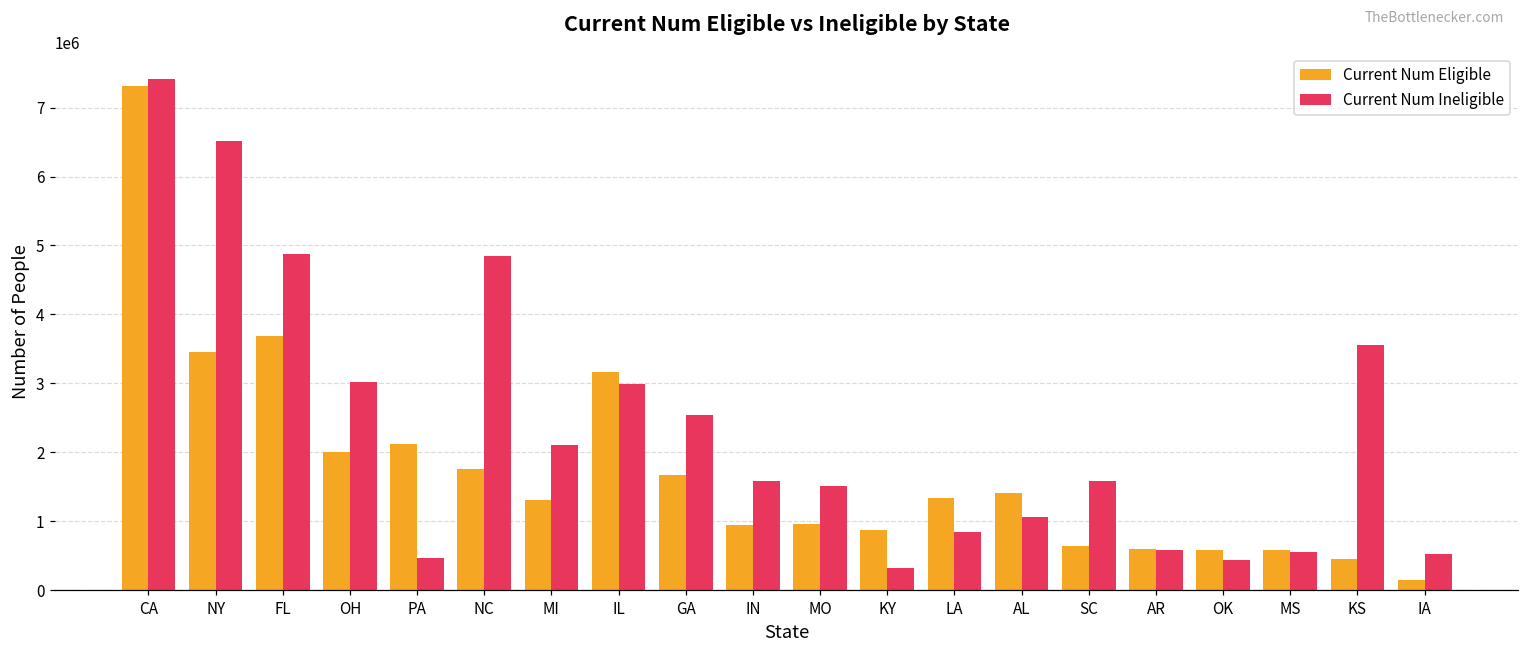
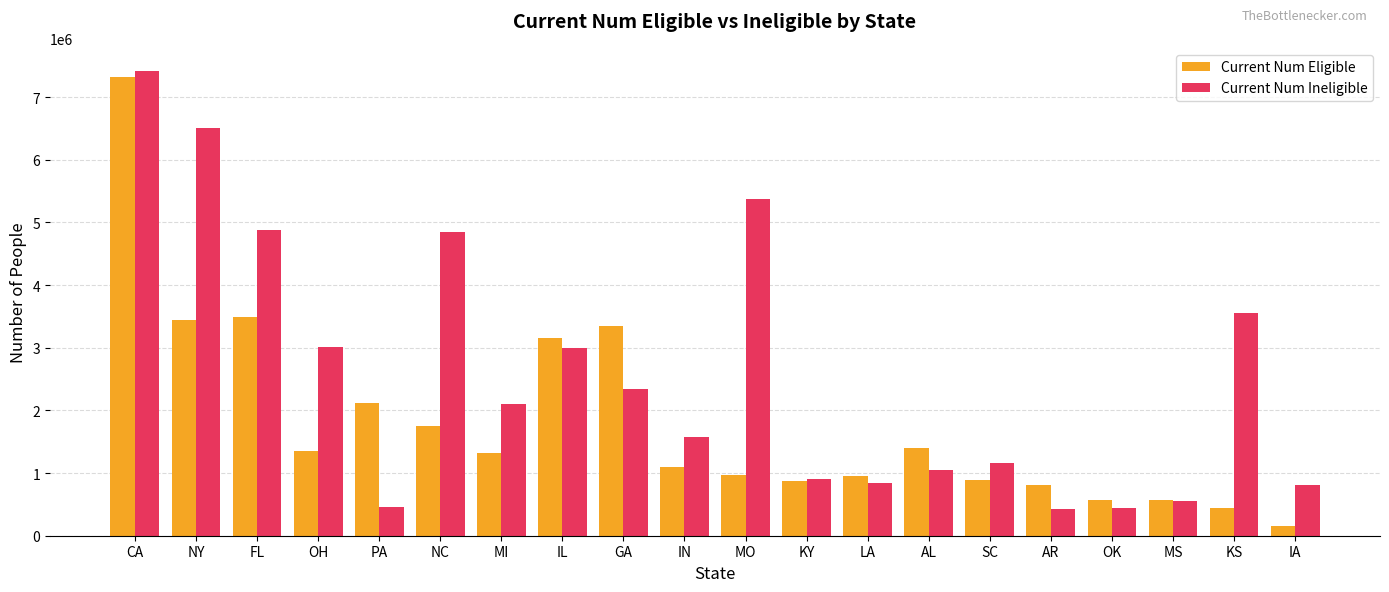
  {
    "Current Num Eligible": {
      "CA": 7300000,
      "NY": 3400000,
-     "FL": 3700000,
-     "OH": 2000000,
+     "FL": 3500000,
+     "OH": 1400000,
      "PA": 2100000,
      "NC": 1800000,
      "MI": 1300000,
      "IL": 3200000,
-     "GA": 1700000,
-     "IN": 900000,
+     "GA": 3400000,
+     "IN": 1100000,
      "MO": 1000000,
      "KY": 900000,
-     "LA": 1300000,
+     "LA": 900000,
      "AL": 1400000,
-     "SC": 600000,
-     "AR": 600000,
+     "SC": 900000,
+     "AR": 800000,
      "OK": 600000,
      "MS": 600000,
      "KS": 400000,
      "IA": 100000
    },
    "Current Num Ineligible": {
      "CA": 7400000,
      "NY": 6500000,
      "FL": 4900000,
      "OH": 3000000,
      "PA": 500000,
      "NC": 4800000,
      "MI": 2100000,
      "IL": 3000000,
-     "GA": 2500000,
+     "GA": 2300000,
      "IN": 1600000,
-     "MO": 1500000,
-     "KY": 300000,
+     "MO": 5400000,
+     "KY": 900000,
      "LA": 800000,
      "AL": 1100000,
-     "SC": 1600000,
-     "AR": 600000,
+     "SC": 1200000,
+     "AR": 400000,
      "OK": 400000,
      "MS": 600000,
      "KS": 3600000,
-     "IA": 500000
+     "IA": 800000
    }
  }
